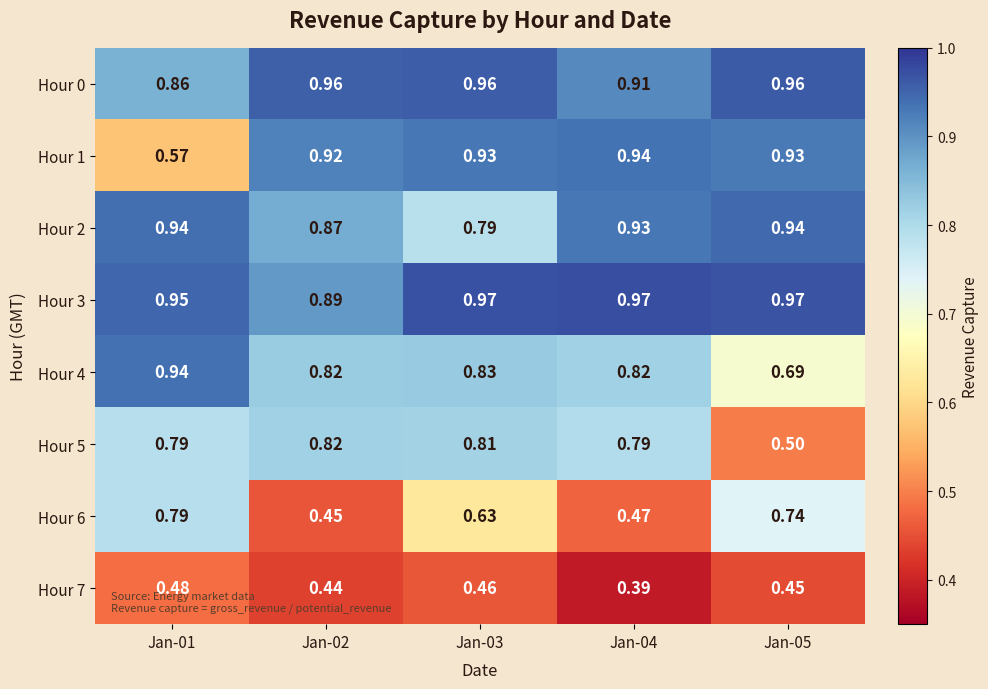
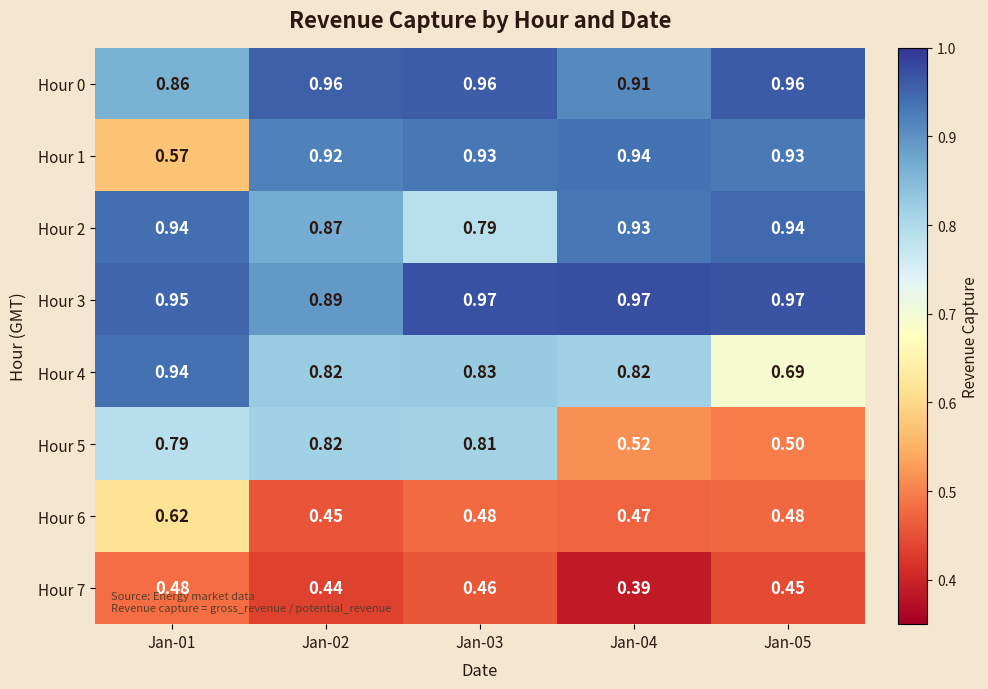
  {
    "Hour 0": {
      "Jan-01": 0.86,
      "Jan-02": 0.96,
      "Jan-03": 0.96,
      "Jan-04": 0.91,
      "Jan-05": 0.96
    },
    "Hour 1": {
      "Jan-01": 0.57,
      "Jan-02": 0.92,
      "Jan-03": 0.93,
      "Jan-04": 0.94,
      "Jan-05": 0.93
    },
    "Hour 2": {
      "Jan-01": 0.94,
      "Jan-02": 0.87,
      "Jan-03": 0.79,
      "Jan-04": 0.93,
      "Jan-05": 0.94
    },
    "Hour 3": {
      "Jan-01": 0.95,
      "Jan-02": 0.89,
      "Jan-03": 0.97,
      "Jan-04": 0.97,
      "Jan-05": 0.97
    },
    "Hour 4": {
      "Jan-01": 0.94,
      "Jan-02": 0.82,
      "Jan-03": 0.83,
      "Jan-04": 0.82,
      "Jan-05": 0.69
    },
    "Hour 5": {
      "Jan-01": 0.79,
      "Jan-02": 0.82,
      "Jan-03": 0.81,
-     "Jan-04": 0.79,
+     "Jan-04": 0.52,
      "Jan-05": 0.50
    },
    "Hour 6": {
-     "Jan-01": 0.79,
+     "Jan-01": 0.62,
      "Jan-02": 0.45,
-     "Jan-03": 0.63,
+     "Jan-03": 0.48,
      "Jan-04": 0.47,
-     "Jan-05": 0.74
+     "Jan-05": 0.48
    },
    "Hour 7": {
      "Jan-03": 0.46,
      "Jan-04": 0.39,
      "Jan-05": 0.45
    }
  }
